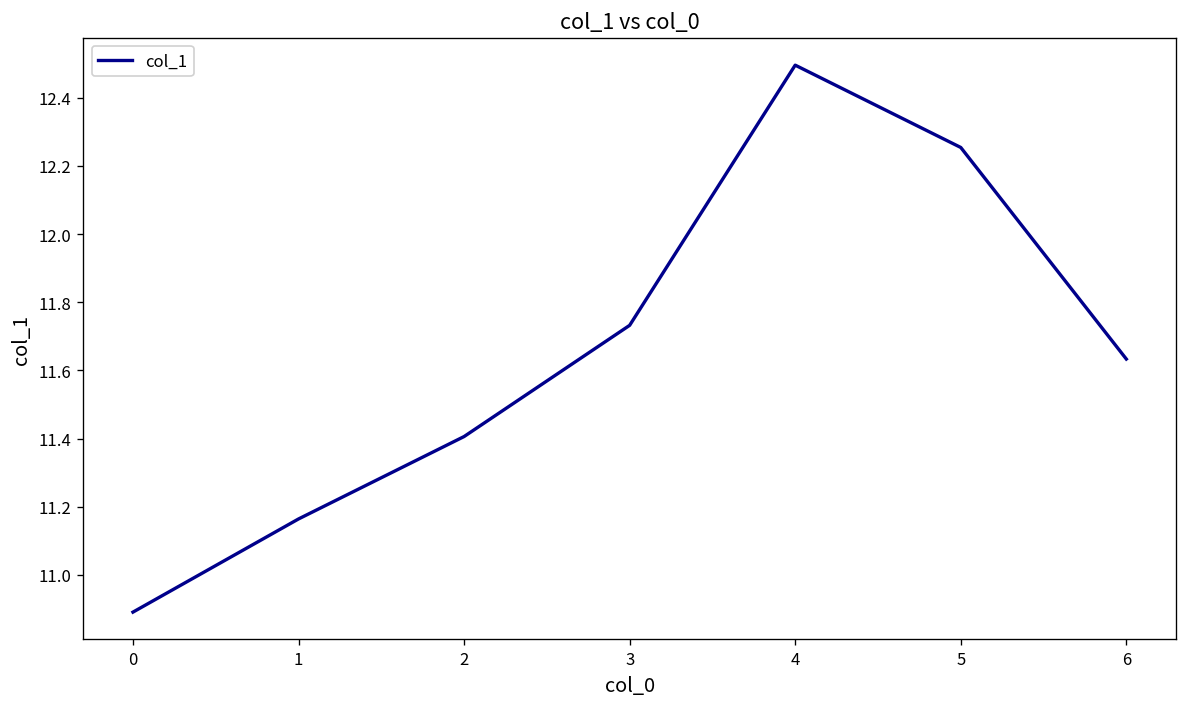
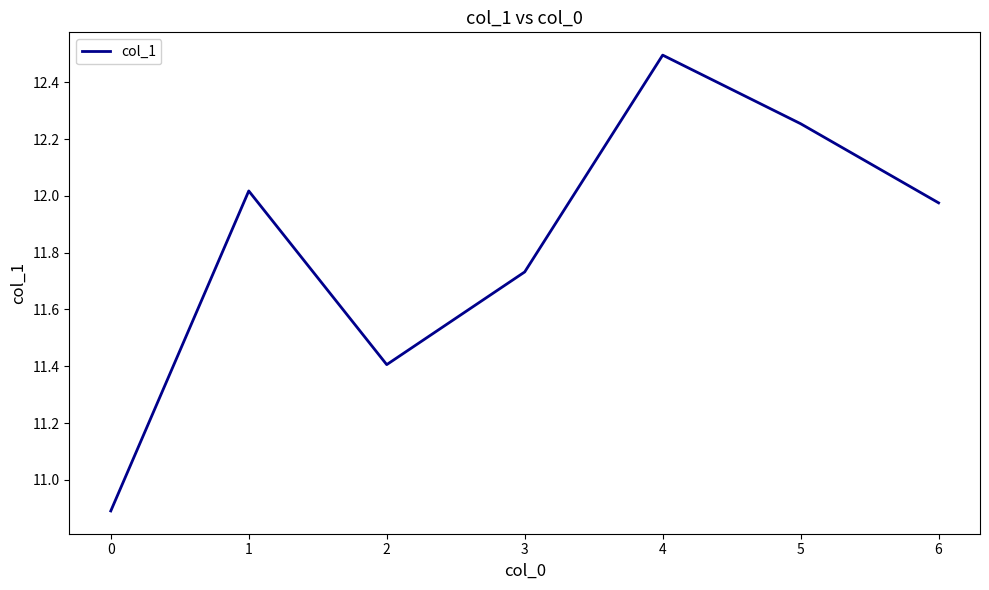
  {
    "0": 10.89,
-   "1": 11.16,
+   "1": 12.02,
    "2": 11.41,
    "3": 11.73,
    "4": 12.50,
    "5": 12.25,
-   "6": 11.63
+   "6": 11.98
  }
